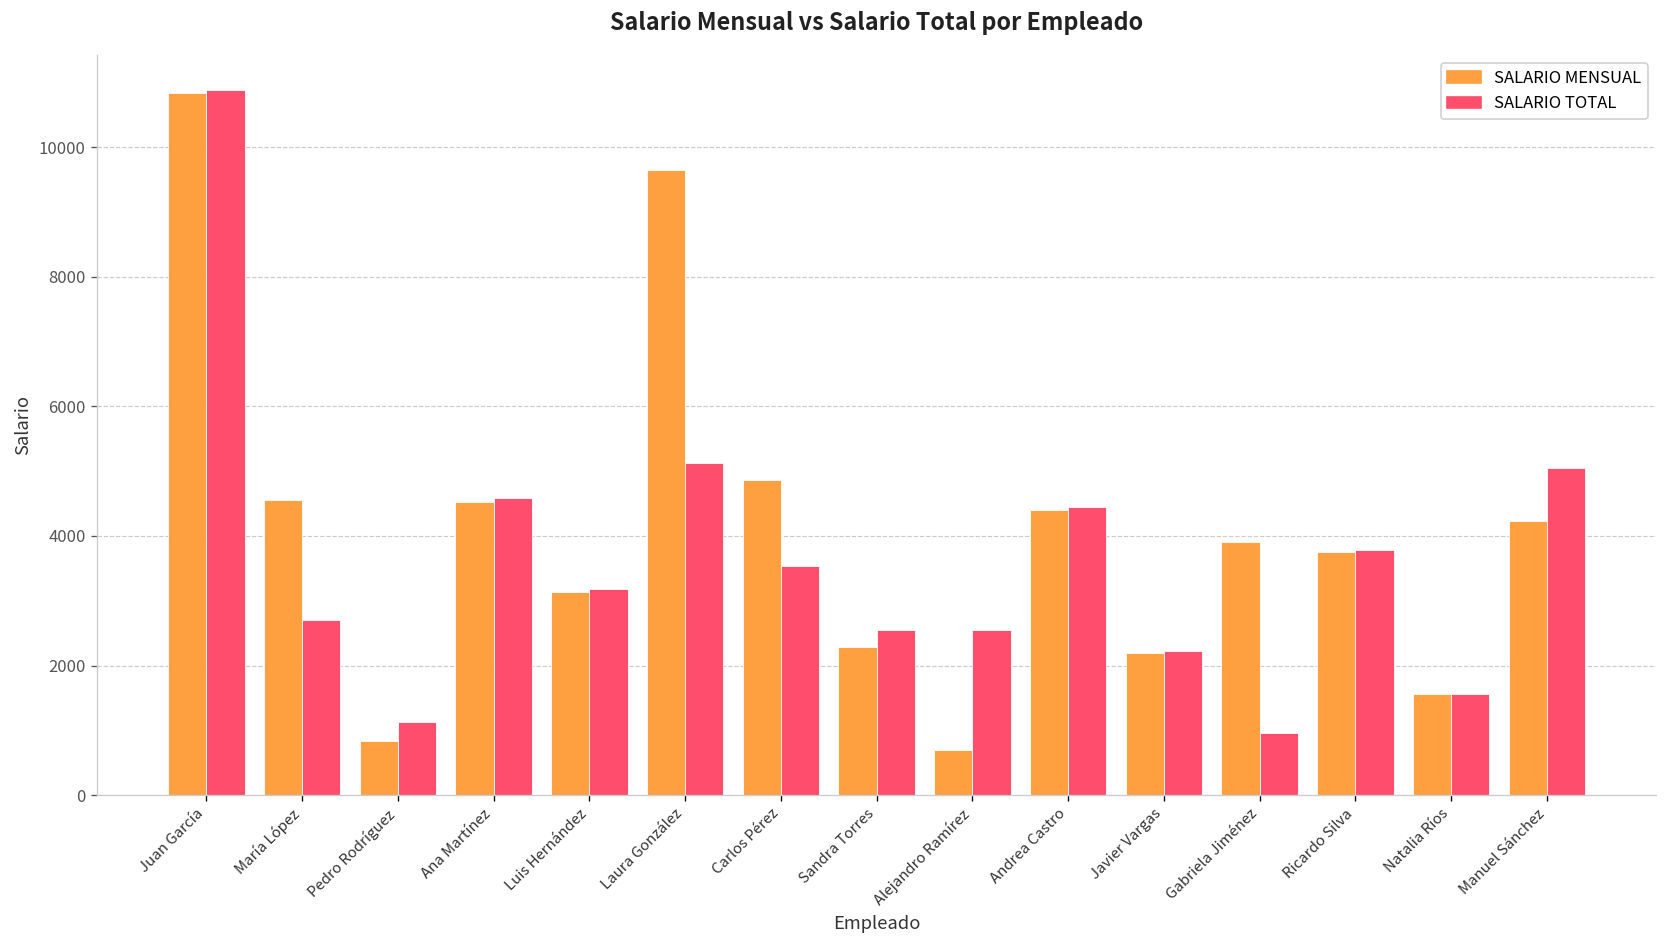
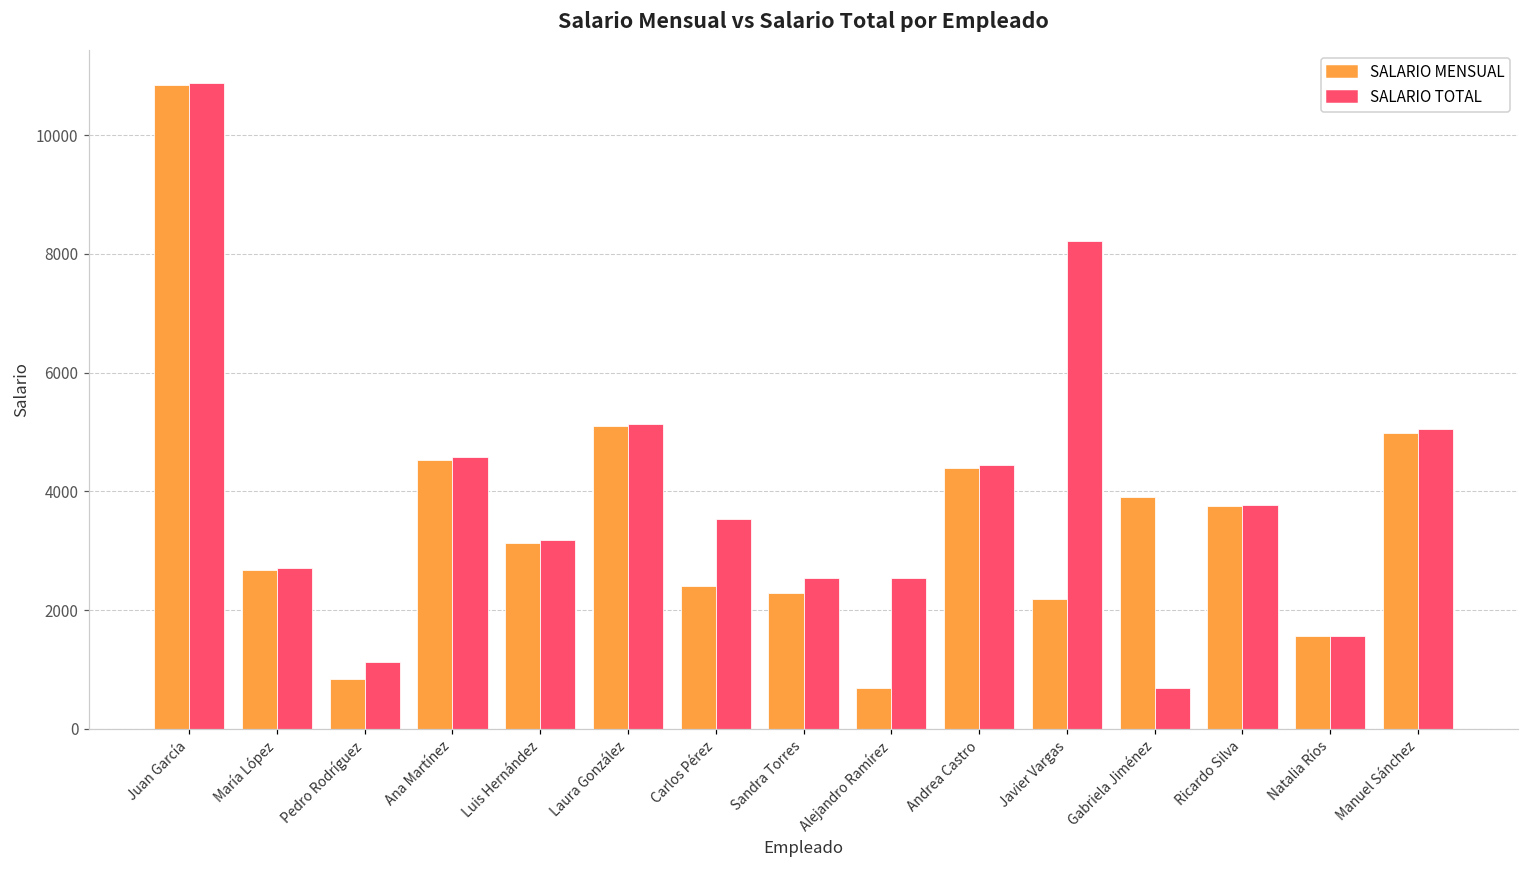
  {
    "SALARIO MENSUAL": {
      "Juan García": 10800,
-     "María López": 4600,
+     "María López": 2700,
      "Pedro Rodríguez": 800,
      "Ana Martínez": 4500,
      "Luis Hernández": 3100,
-     "Laura González": 9700,
-     "Carlos Pérez": 4900,
+     "Laura González": 5100,
+     "Carlos Pérez": 2400,
      "Sandra Torres": 2300,
      "Alejandro Ramírez": 700,
      "Andrea Castro": 4400,
      "Javier Vargas": 2200,
      "Gabriela Jiménez": 3900,
      "Ricardo Silva": 3800,
      "Natalia Ríos": 1600,
-     "Manuel Sánchez": 4200
+     "Manuel Sánchez": 5000
    },
    "SALARIO TOTAL": {
      "Juan García": 10900,
      "María López": 2700,
      "Pedro Rodríguez": 1100,
      "Ana Martínez": 4600,
      "Luis Hernández": 3200,
      "Laura González": 5100,
      "Carlos Pérez": 3500,
      "Sandra Torres": 2500,
      "Alejandro Ramírez": 2500,
      "Andrea Castro": 4400,
-     "Javier Vargas": 2200,
-     "Gabriela Jiménez": 1000,
+     "Javier Vargas": 8200,
+     "Gabriela Jiménez": 700,
      "Ricardo Silva": 3800,
      "Natalia Ríos": 1600,
      "Manuel Sánchez": 5100
    }
  }
